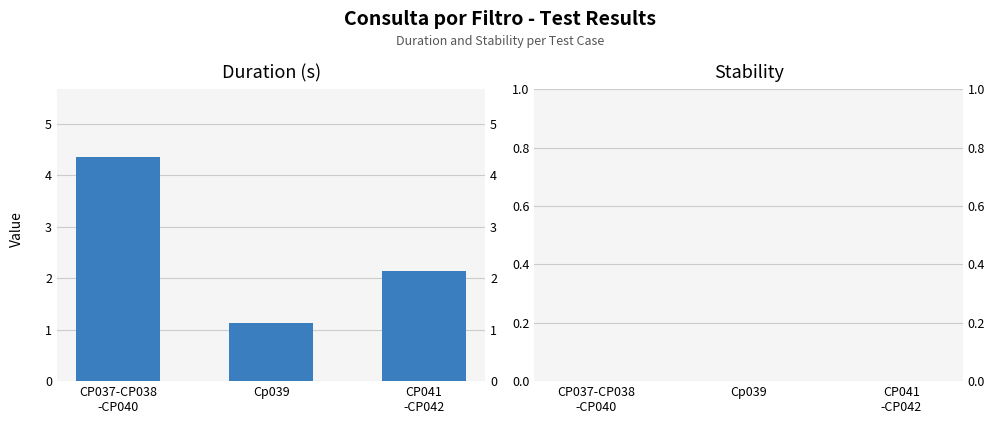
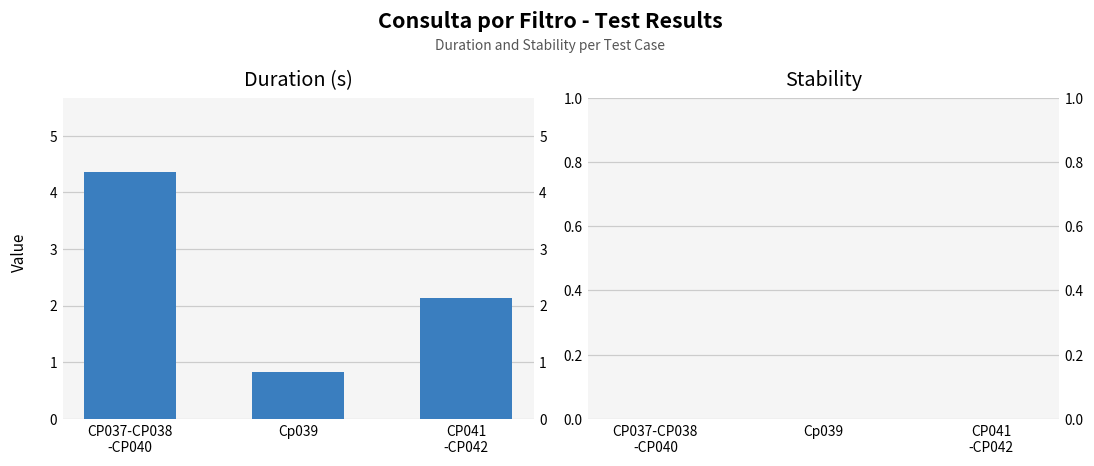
  {
    "Duration (s)": {
      "CP037-CP038 -CP040": 4.4,
-     "Cp039": 1.1,
+     "Cp039": 0.8,
      "CP041 -CP042": 2.1
    },
    "Stability": {
      "CP037-CP038 -CP040": 0.00,
      "Cp039": 0.00,
      "CP041 -CP042": 0.00
    }
  }
